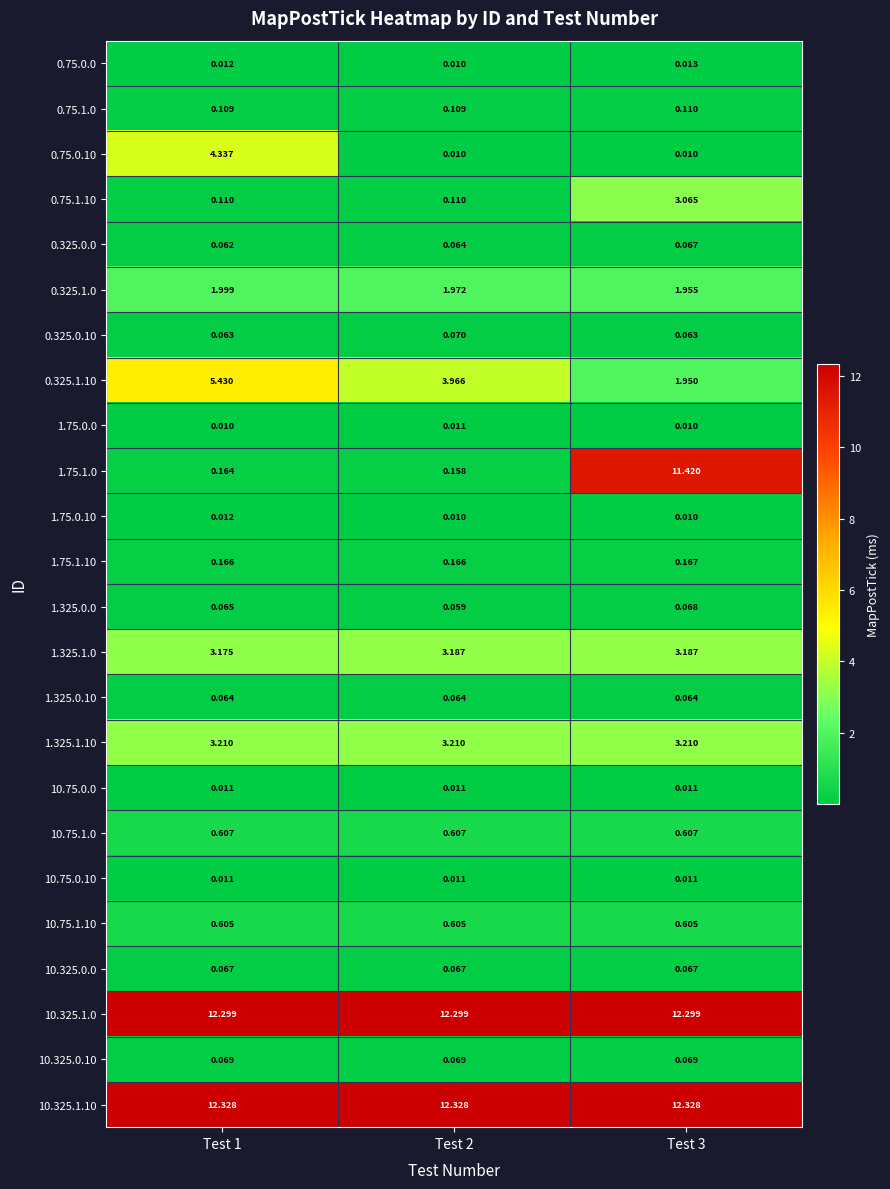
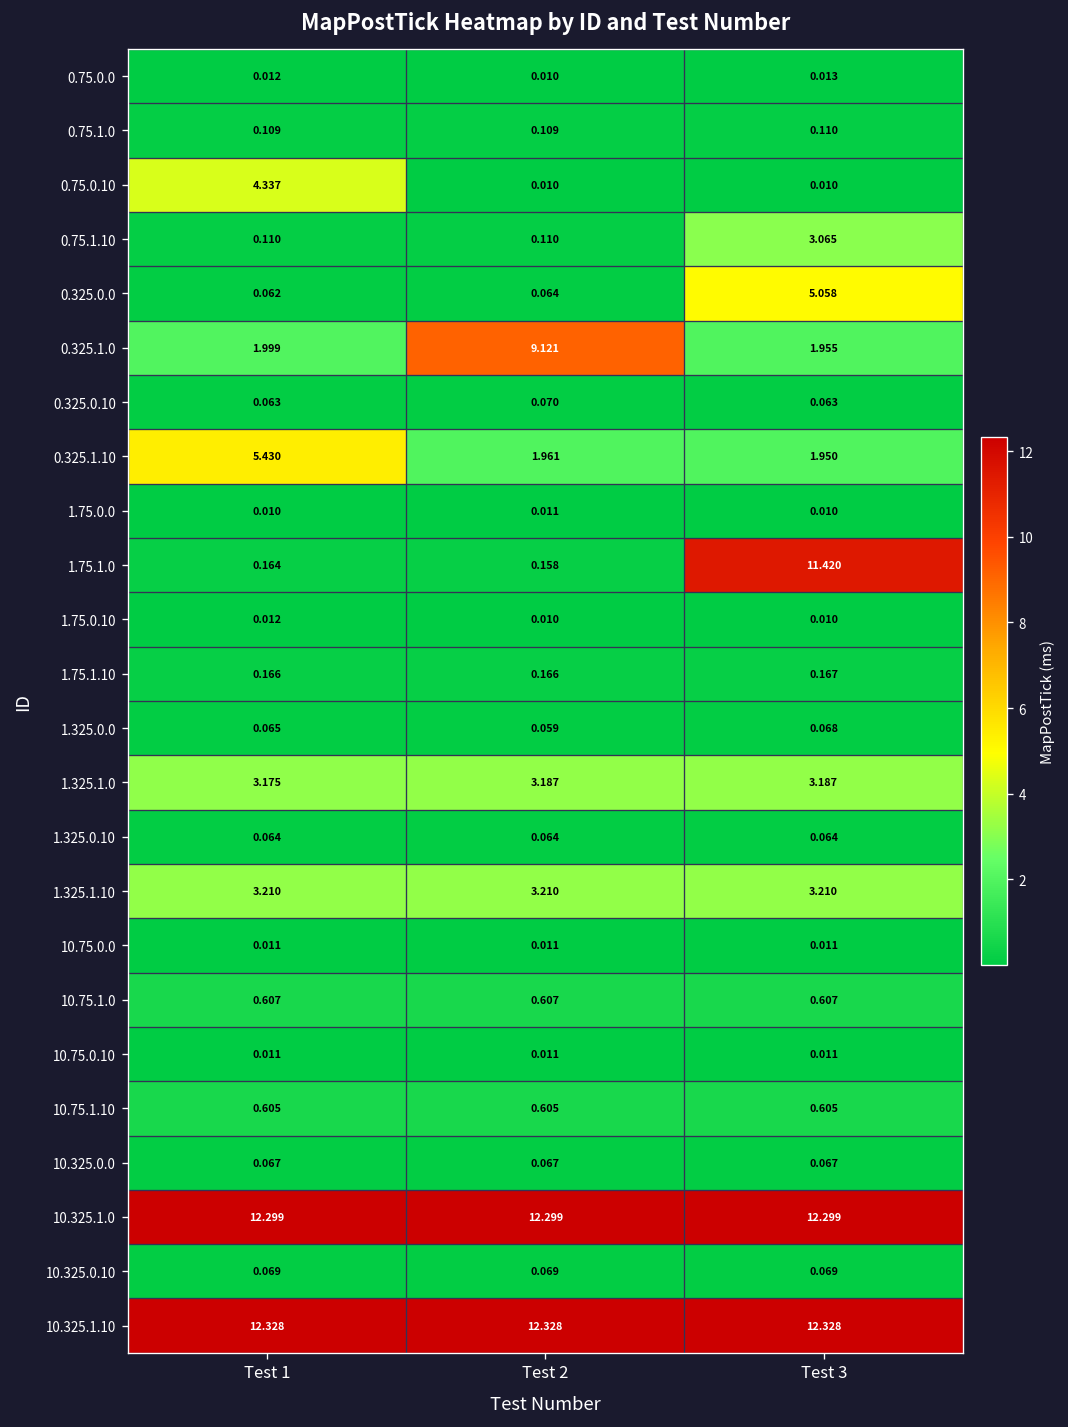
  {
    "0.75.0.0": {
      "Test 1": 0.012,
      "Test 2": 0.010,
      "Test 3": 0.013
    },
    "0.75.1.0": {
      "Test 1": 0.109,
      "Test 2": 0.109,
      "Test 3": 0.110
    },
    "0.75.0.10": {
      "Test 1": 4.337,
      "Test 2": 0.010,
      "Test 3": 0.010
    },
    "0.75.1.10": {
      "Test 1": 0.110,
      "Test 2": 0.110,
      "Test 3": 3.065
    },
    "0.325.0.0": {
      "Test 1": 0.062,
      "Test 2": 0.064,
-     "Test 3": 0.067
+     "Test 3": 5.058
    },
    "0.325.1.0": {
      "Test 1": 1.999,
-     "Test 2": 1.972,
+     "Test 2": 9.121,
      "Test 3": 1.955
    },
    "0.325.0.10": {
      "Test 1": 0.063,
      "Test 2": 0.070,
      "Test 3": 0.063
    },
    "0.325.1.10": {
      "Test 1": 5.430,
-     "Test 2": 3.966,
+     "Test 2": 1.961,
      "Test 3": 1.950
    },
    "1.75.0.0": {
      "Test 1": 0.010,
      "Test 2": 0.011,
      "Test 3": 0.010
    },
    "1.75.1.0": {
      "Test 1": 0.164,
      "Test 2": 0.158,
      "Test 3": 11.420
    },
    "1.75.0.10": {
      "Test 1": 0.012,
      "Test 2": 0.010,
      "Test 3": 0.010
    },
    "1.75.1.10": {
      "Test 1": 0.166,
      "Test 2": 0.166,
      "Test 3": 0.167
    },
    "1.325.0.0": {
      "Test 1": 0.065,
      "Test 2": 0.059,
      "Test 3": 0.068
    },
    "1.325.1.0": {
      "Test 1": 3.175,
      "Test 2": 3.187,
      "Test 3": 3.187
    },
    "1.325.0.10": {
      "Test 1": 0.064,
      "Test 2": 0.064,
      "Test 3": 0.064
    },
    "1.325.1.10": {
      "Test 1": 3.210,
      "Test 2": 3.210,
      "Test 3": 3.210
    },
    "10.75.0.0": {
      "Test 1": 0.011,
      "Test 2": 0.011,
      "Test 3": 0.011
    },
    "10.75.1.0": {
      "Test 1": 0.607,
      "Test 2": 0.607,
      "Test 3": 0.607
    },
    "10.75.0.10": {
      "Test 1": 0.011,
      "Test 2": 0.011,
      "Test 3": 0.011
    },
    "10.75.1.10": {
      "Test 1": 0.605,
      "Test 2": 0.605,
      "Test 3": 0.605
    },
    "10.325.0.0": {
      "Test 1": 0.067,
      "Test 2": 0.067,
      "Test 3": 0.067
    },
    "10.325.1.0": {
      "Test 1": 12.299,
      "Test 2": 12.299,
      "Test 3": 12.299
    },
    "10.325.0.10": {
      "Test 1": 0.069,
      "Test 2": 0.069,
      "Test 3": 0.069
    },
    "10.325.1.10": {
      "Test 1": 12.328,
      "Test 2": 12.328,
      "Test 3": 12.328
    }
  }
